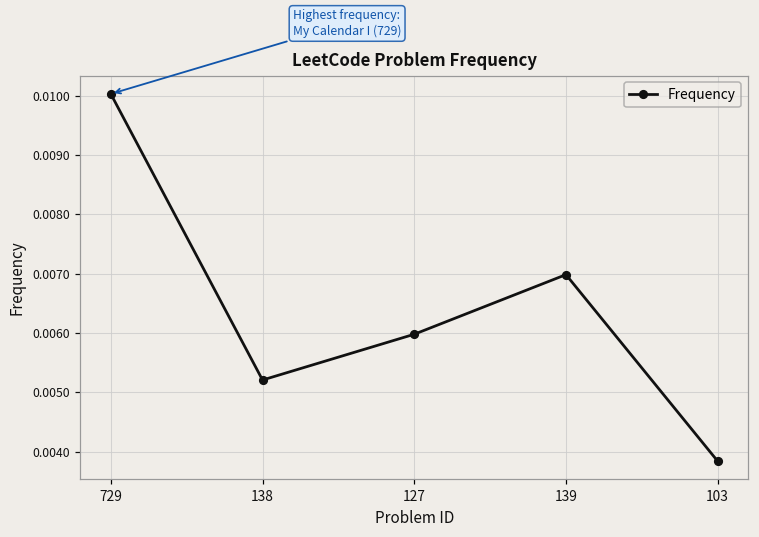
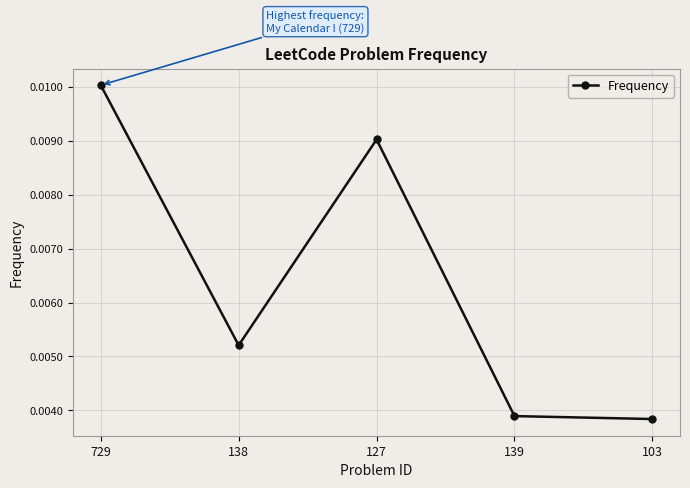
  {
    "138": 0.0052,
-   "127": 0.0060,
-   "139": 0.0070,
+   "127": 0.0090,
+   "139": 0.0039,
    "103": 0.0038
  }
